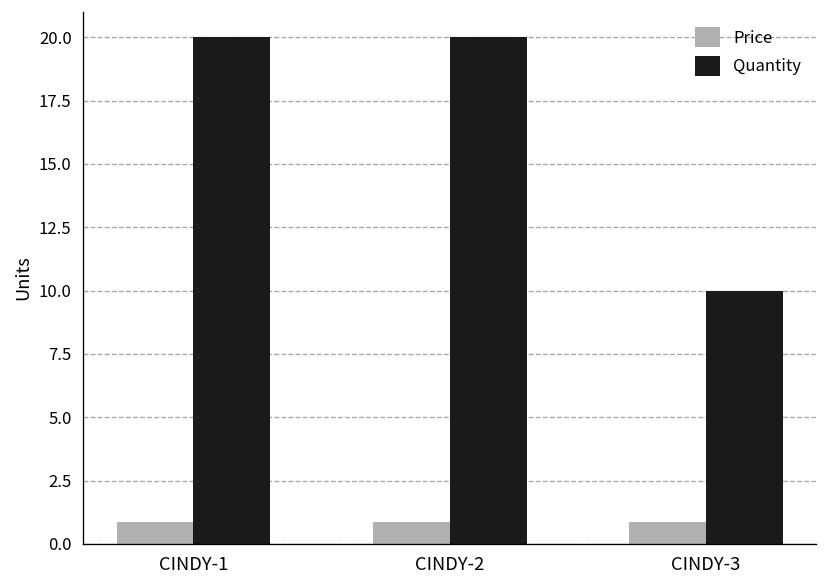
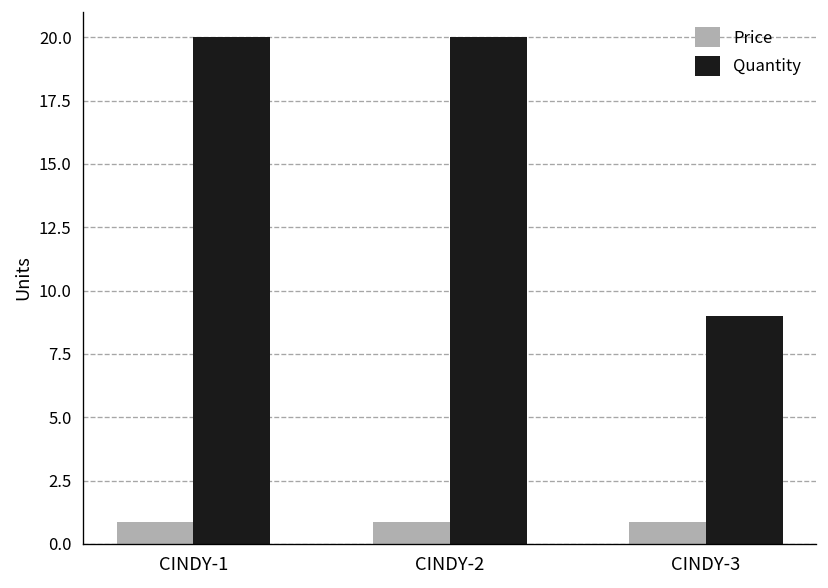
  {
    "Price": {
      "CINDY-1": 0.9,
      "CINDY-2": 0.9,
      "CINDY-3": 0.9
    },
    "Quantity": {
      "CINDY-1": 20,
      "CINDY-2": 20,
-     "CINDY-3": 10
+     "CINDY-3": 9
    }
  }
